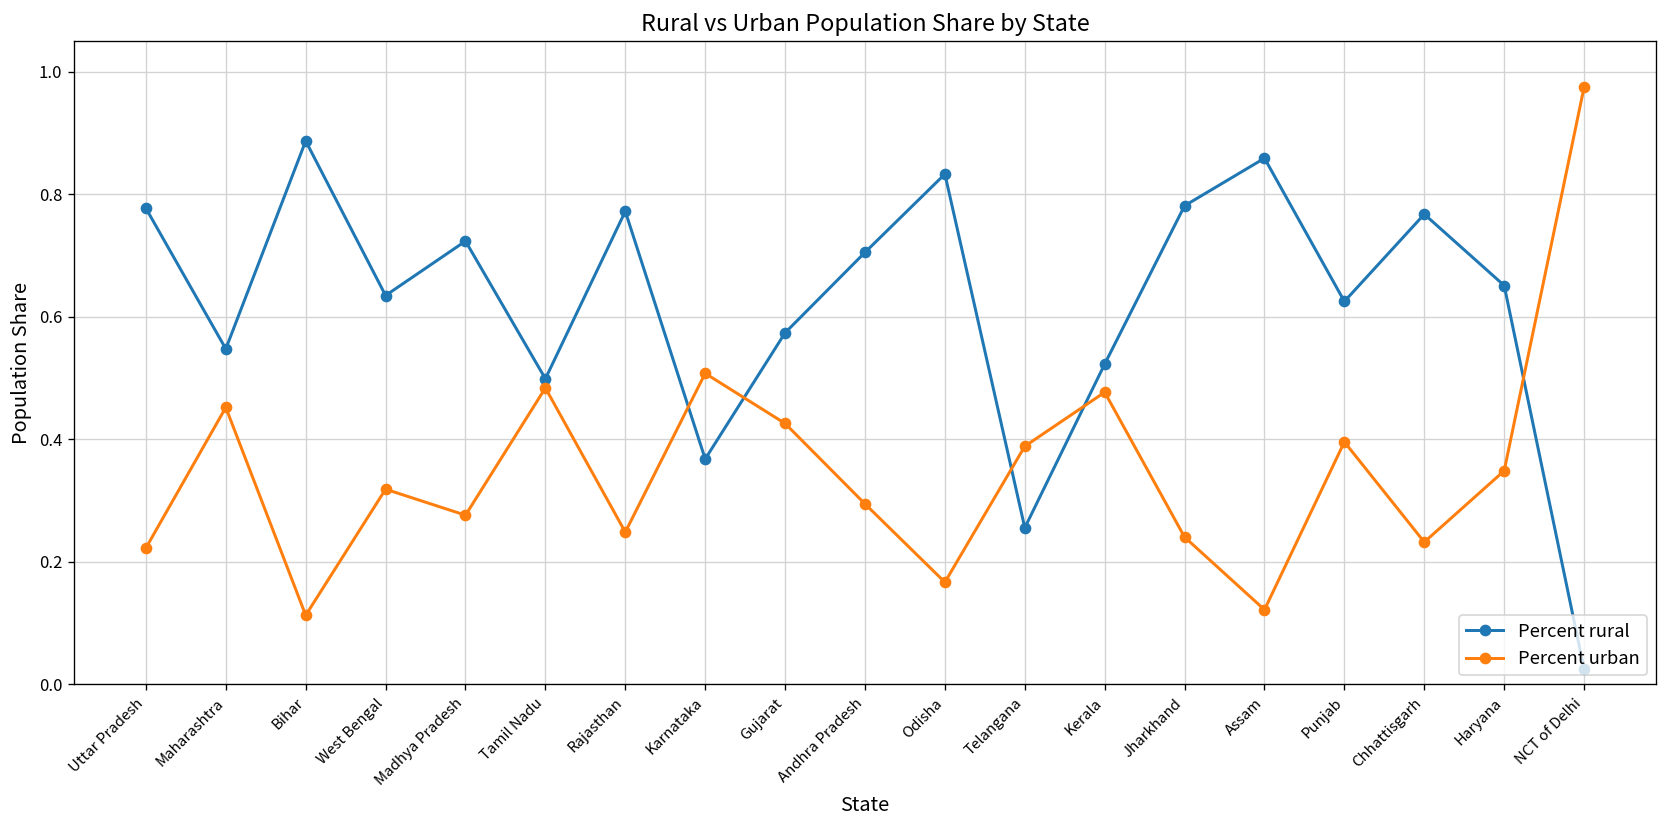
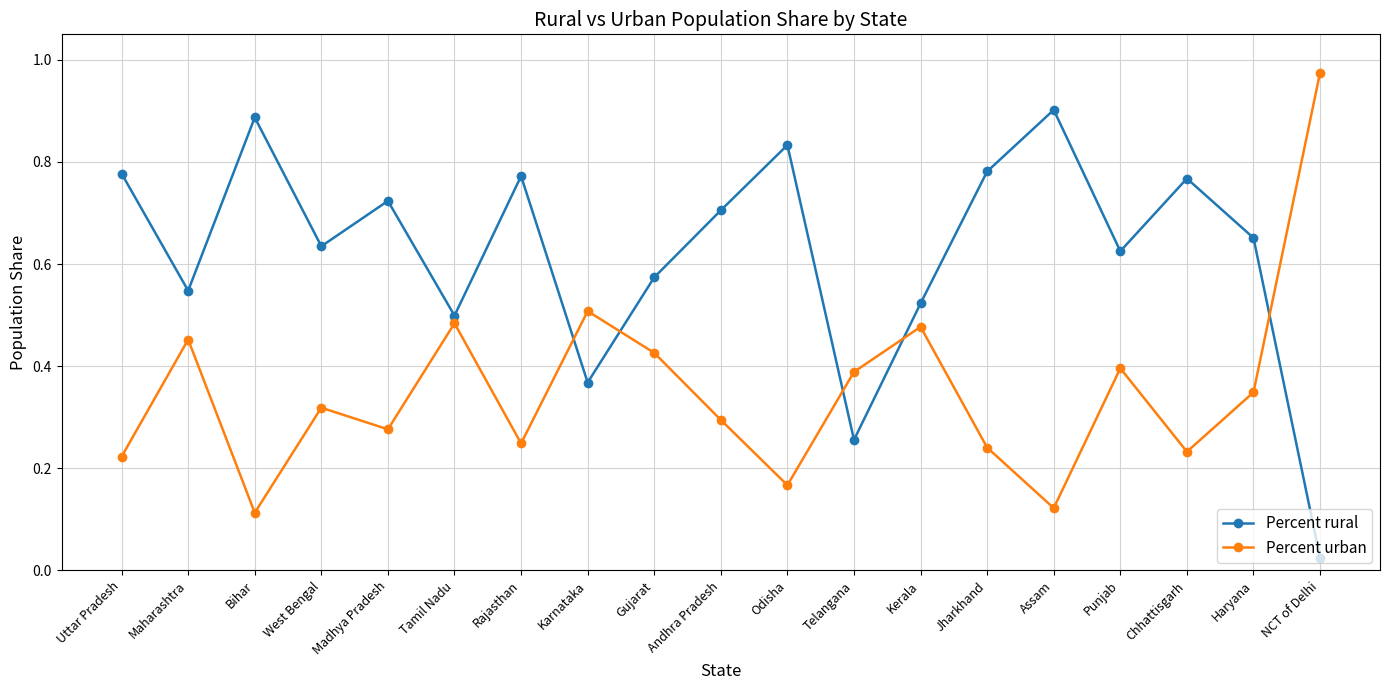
  {
    "Percent rural": {
      "Uttar Pradesh": 0.78,
      "Maharashtra": 0.55,
      "Bihar": 0.89,
      "West Bengal": 0.63,
      "Madhya Pradesh": 0.72,
      "Tamil Nadu": 0.50,
      "Rajasthan": 0.77,
      "Karnataka": 0.37,
      "Gujarat": 0.57,
      "Andhra Pradesh": 0.71,
      "Odisha": 0.83,
      "Telangana": 0.26,
      "Kerala": 0.52,
      "Jharkhand": 0.78,
-     "Assam": 0.86,
+     "Assam": 0.90,
      "Punjab": 0.63,
      "Chhattisgarh": 0.77,
      "Haryana": 0.65
    },
    "Percent urban": {
      "Uttar Pradesh": 0.22,
      "Maharashtra": 0.45,
      "Bihar": 0.11,
      "West Bengal": 0.32,
      "Madhya Pradesh": 0.28,
      "Tamil Nadu": 0.48,
      "Rajasthan": 0.25,
      "Karnataka": 0.51,
      "Gujarat": 0.43,
      "Andhra Pradesh": 0.29,
      "Odisha": 0.17,
      "Telangana": 0.39,
      "Kerala": 0.48,
      "Jharkhand": 0.24,
      "Assam": 0.12,
      "Punjab": 0.40,
      "Chhattisgarh": 0.23,
      "Haryana": 0.35,
      "NCT of Delhi": 0.98
    }
  }
